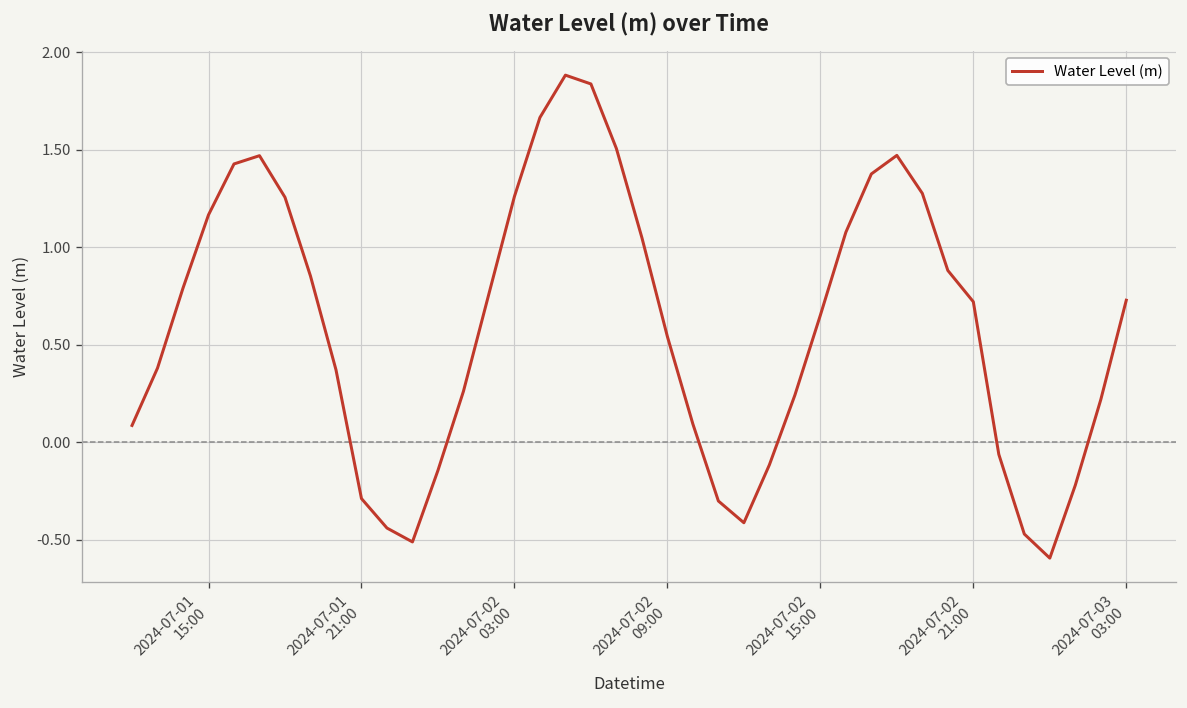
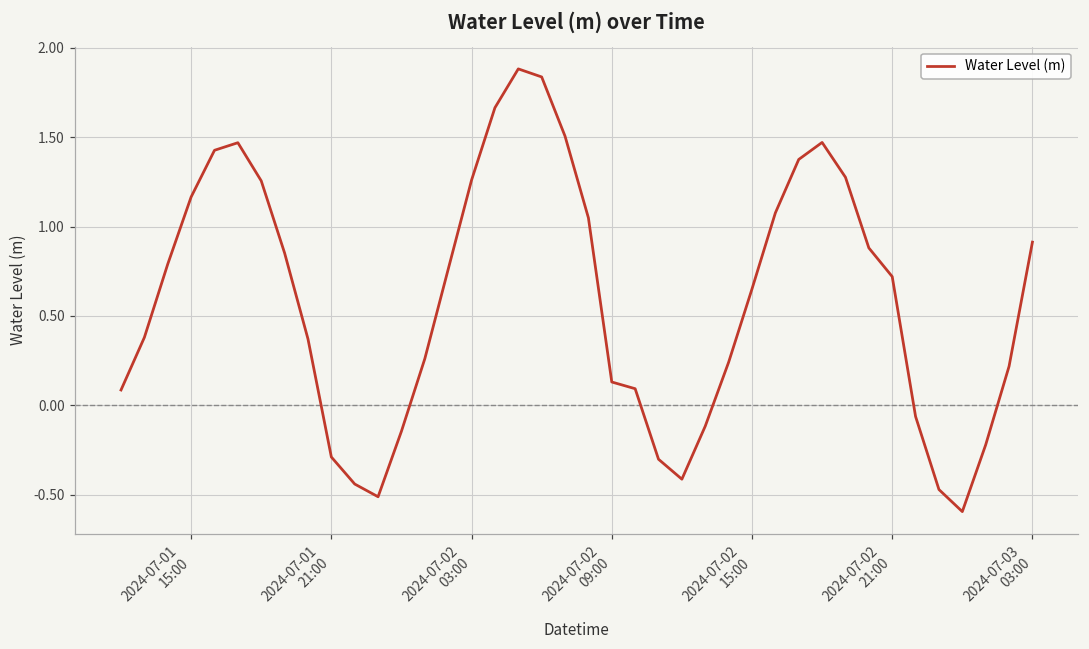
  {
    "2024-07-01 15:00": 1.17,
    "2024-07-01 21:00": -0.29,
    "2024-07-02 03:00": 1.26,
-   "2024-07-02 09:00": 0.54,
+   "2024-07-02 09:00": 0.13,
    "2024-07-02 15:00": 0.65,
    "2024-07-02 21:00": 0.72,
-   "2024-07-03 03:00": 0.73
+   "2024-07-03 03:00": 0.91
  }
